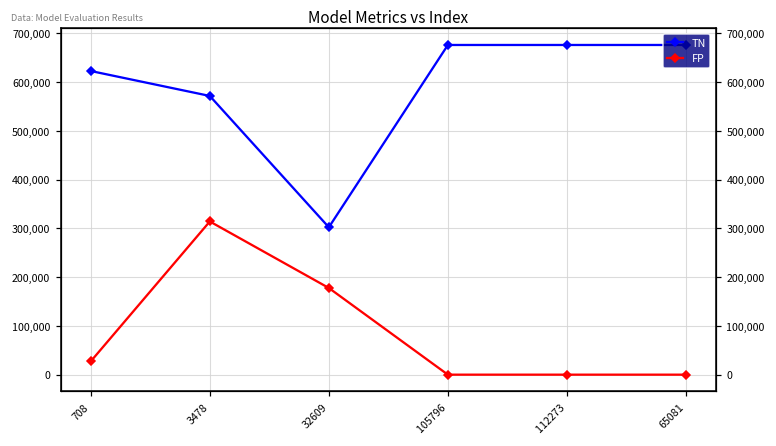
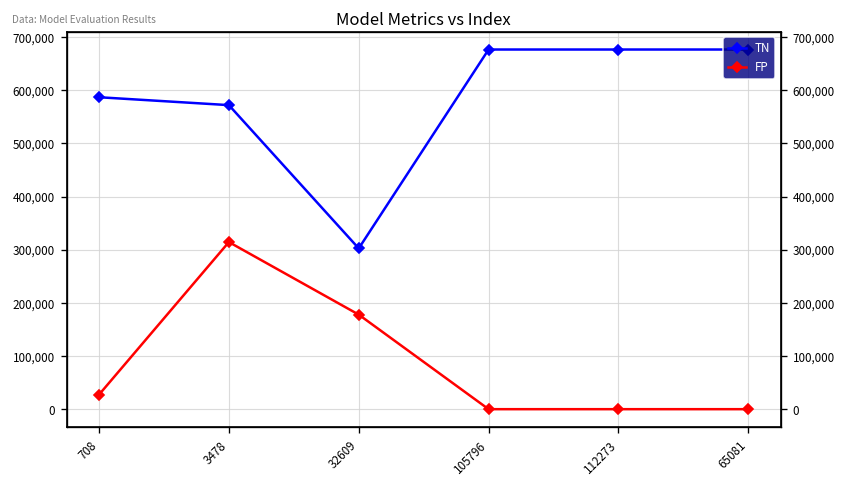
  {
    "TN": {
-     "708": "620,000",
+     "708": "590,000",
      "3478": "570,000",
      "32609": "300,000",
      "105796": "680,000",
      "112273": "680,000"
    },
    "FP": {
      "708": "30,000",
      "3478": "310,000",
      "32609": "180,000",
      "105796": "0",
      "112273": "0",
      "65081": "0"
    }
  }
